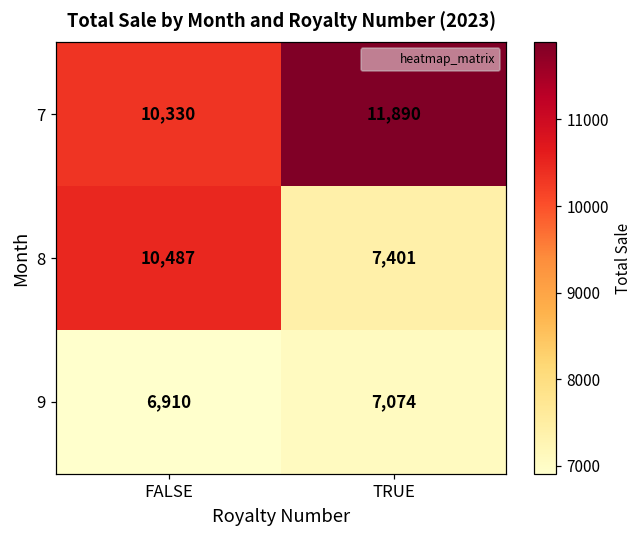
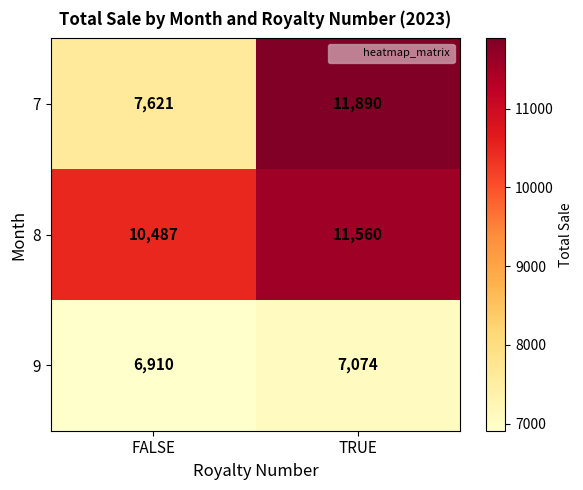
  {
    "7": {
-     "FALSE": "10,330",
+     "FALSE": "7,621",
      "TRUE": "11,890"
    },
    "8": {
      "FALSE": "10,487",
-     "TRUE": "7,401"
+     "TRUE": "11,560"
    },
    "9": {
      "FALSE": "6,910",
      "TRUE": "7,074"
    }
  }
